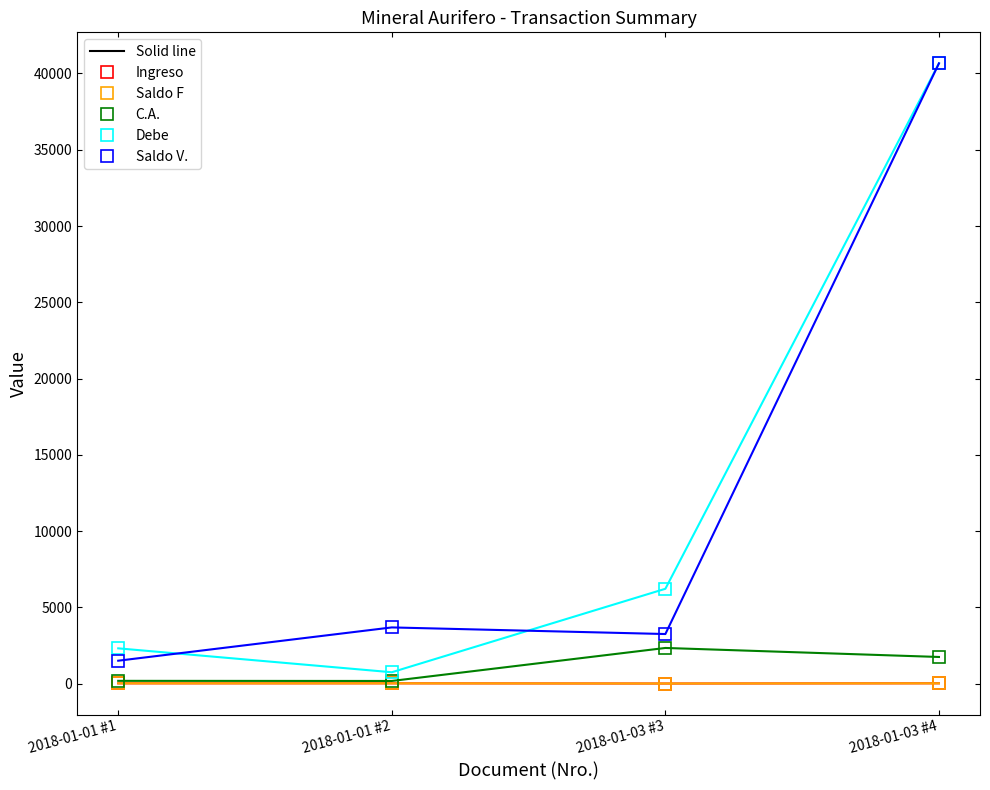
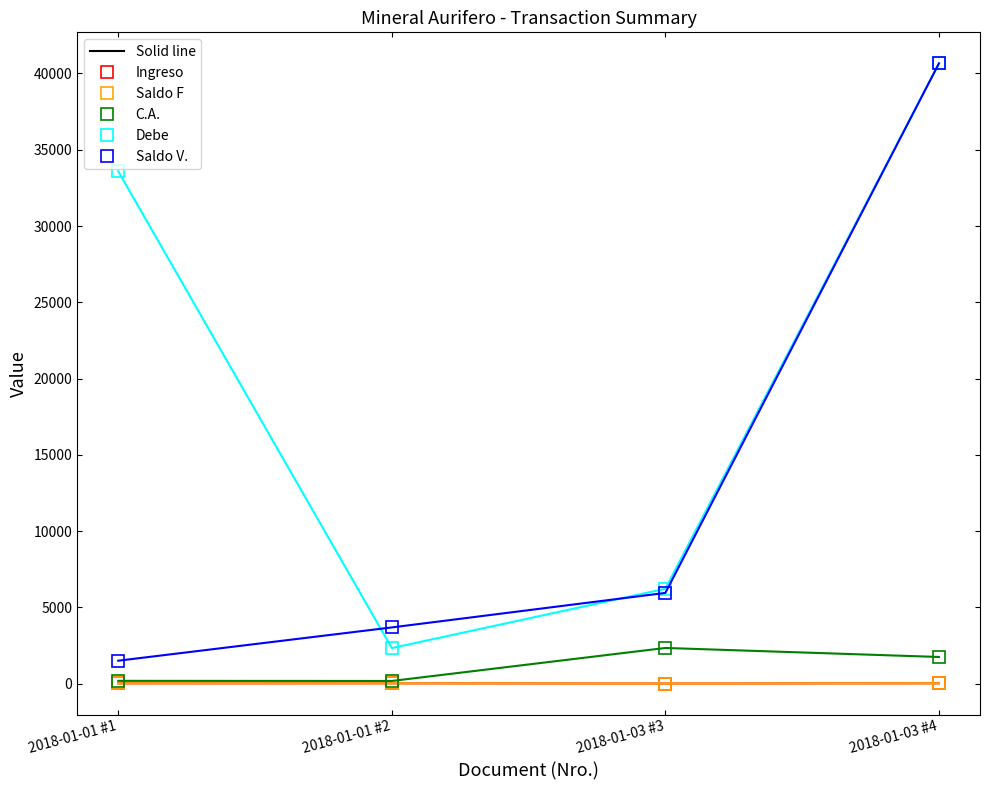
  {
    "Saldo F": {
      "2018-01-01 #1": 0,
      "2018-01-03 #3": 0,
      "2018-01-03 #4": 0
    },
    "C.A.": {
      "2018-01-01 #1": 200,
      "2018-01-03 #3": 2300,
      "2018-01-03 #4": 1700
    },
    "Debe": {
-     "2018-01-01 #1": 2300,
-     "2018-01-01 #2": 700,
+     "2018-01-01 #1": 33600,
+     "2018-01-01 #2": 2300,
      "2018-01-03 #3": 6200
    },
    "Saldo V.": {
      "2018-01-01 #1": 1500,
      "2018-01-01 #2": 3700,
-     "2018-01-03 #3": 3200
+     "2018-01-03 #3": 5900
    }
  }
